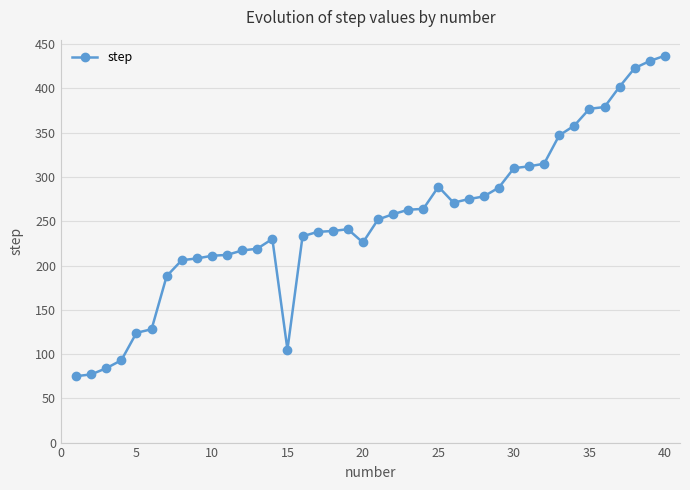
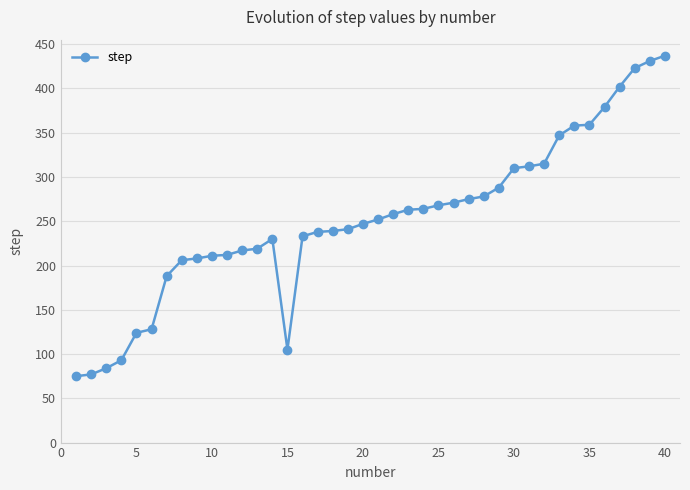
  {
    "5": 120,
    "10": 210,
    "15": 110,
-   "20": 230,
-   "25": 290,
+   "20": 250,
+   "25": 270,
    "30": 310,
-   "35": 380,
+   "35": 360,
    "40": 440
  }
